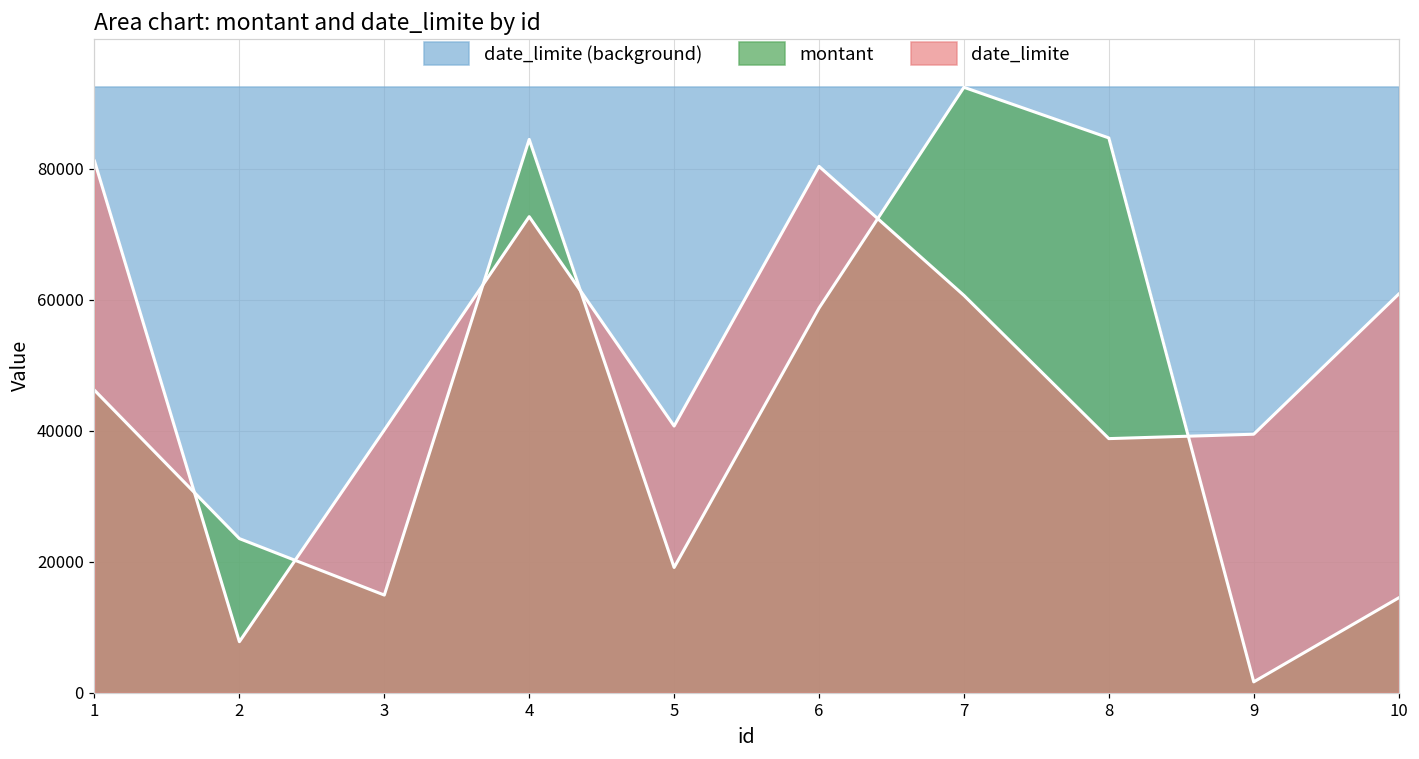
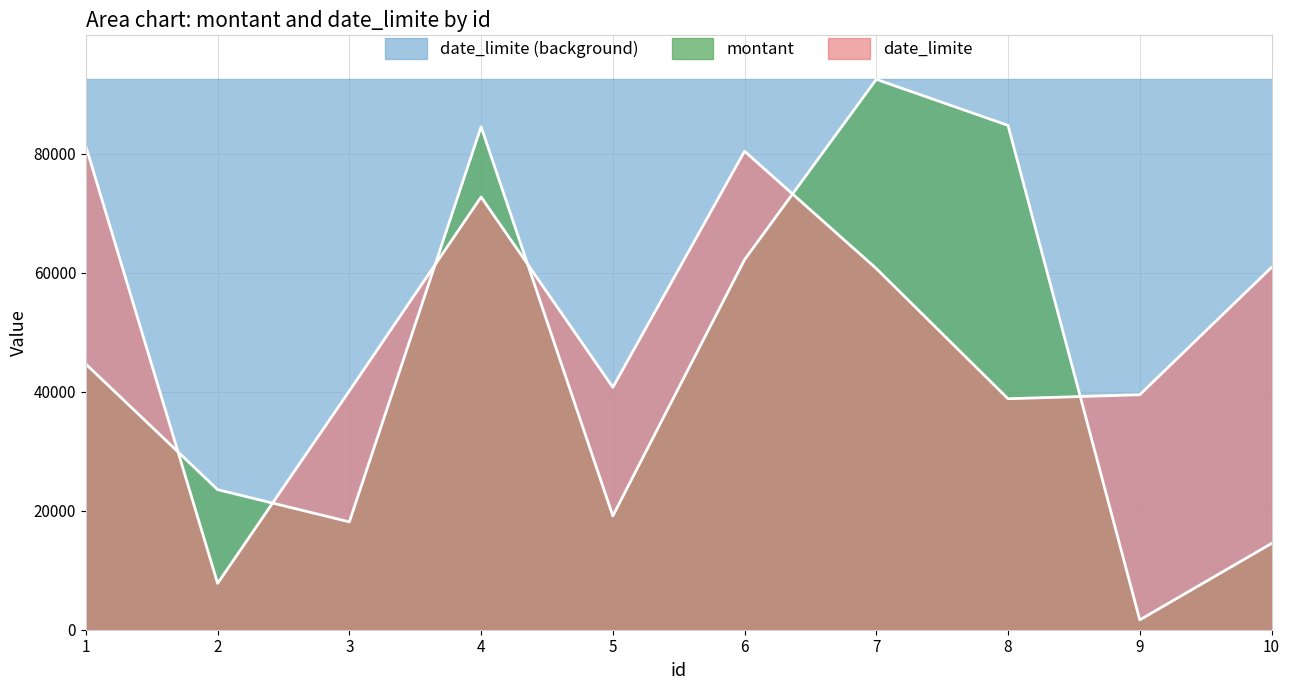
  {
    "date_limite (background)": {
      "1": 92000,
      "2": 92000,
      "3": 92000,
      "4": 92000,
      "5": 92000,
      "6": 92000,
      "8": 92000,
      "9": 92000,
      "10": 92000
    },
    "montant": {
-     "1": 46000,
+     "1": 45000,
      "2": 24000,
-     "3": 15000,
+     "3": 18000,
      "4": 85000,
      "5": 19000,
-     "6": 59000,
+     "6": 62000,
      "8": 85000,
      "9": 2000,
      "10": 14000
    },
    "date_limite": {
      "1": 81000,
      "2": 8000,
      "3": 40000,
      "4": 73000,
      "5": 41000,
      "6": 80000,
      "7": 61000,
      "8": 39000,
      "9": 39000,
      "10": 61000
    }
  }
